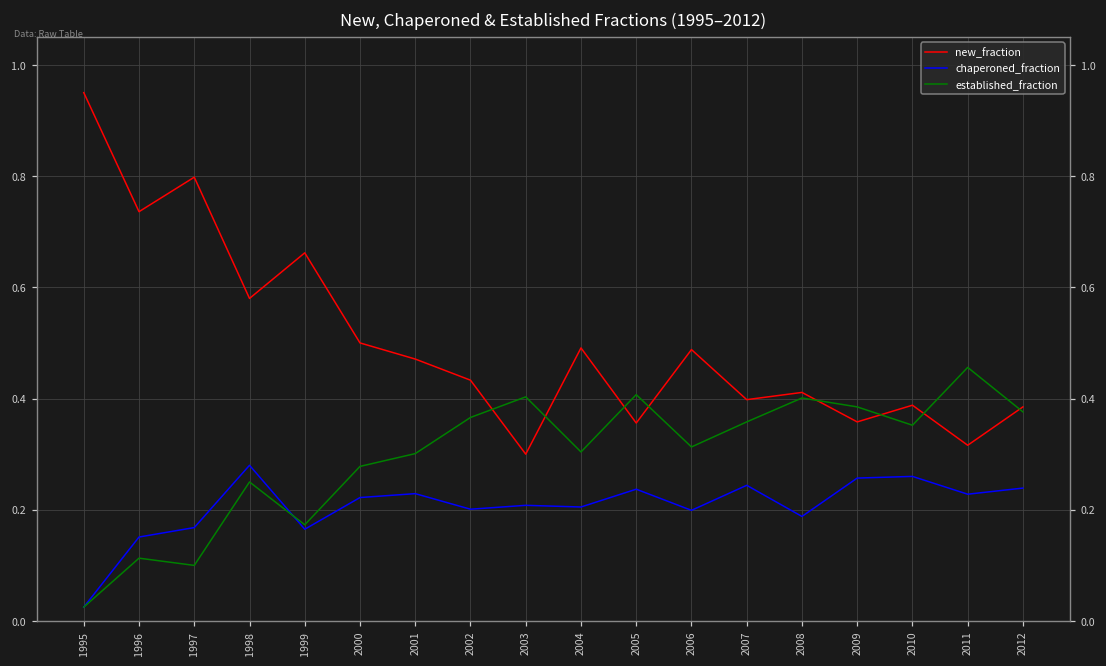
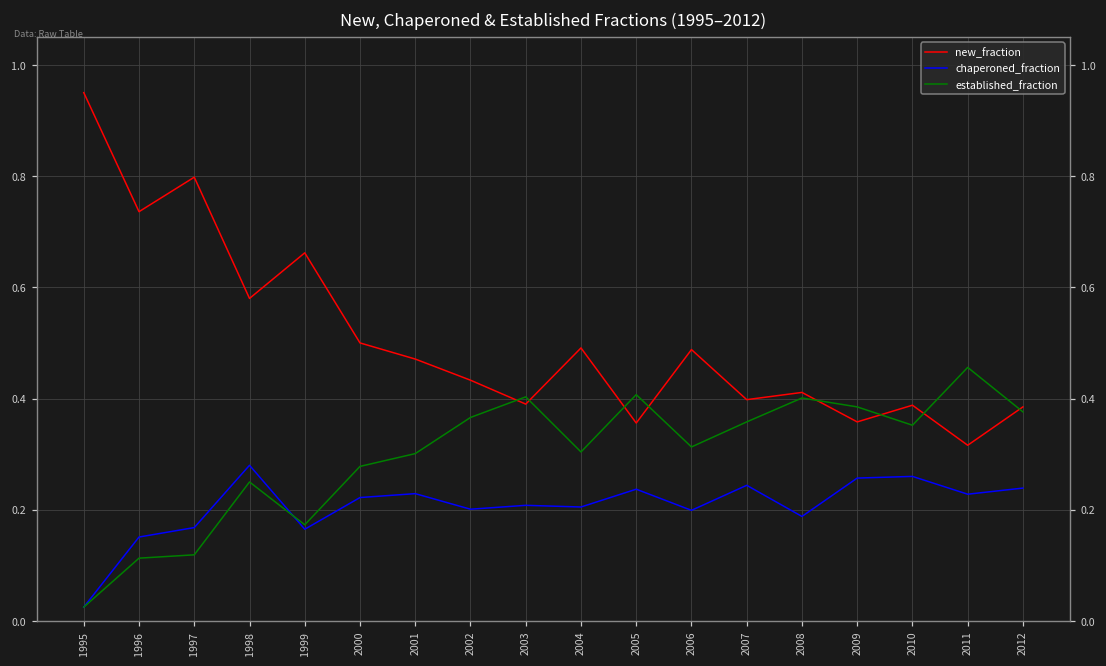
  {
    "new_fraction": {
      "1995": 0.95,
      "1996": 0.74,
      "1997": 0.80,
      "1998": 0.58,
      "1999": 0.66,
      "2000": 0.50,
      "2001": 0.47,
      "2002": 0.43,
-     "2003": 0.30,
+     "2003": 0.39,
      "2004": 0.49,
      "2005": 0.36,
      "2006": 0.49,
      "2007": 0.40,
      "2008": 0.41,
      "2009": 0.36,
      "2010": 0.39,
      "2011": 0.32,
      "2012": 0.39
    },
    "chaperoned_fraction": {
      "1996": 0.15,
      "1997": 0.17,
      "1998": 0.28,
      "1999": 0.17,
      "2000": 0.22,
      "2001": 0.23,
      "2002": 0.20,
      "2003": 0.21,
      "2004": 0.21,
      "2005": 0.24,
      "2006": 0.20,
      "2007": 0.24,
      "2008": 0.19,
      "2009": 0.26,
      "2010": 0.26,
      "2011": 0.23,
      "2012": 0.24
    },
    "established_fraction": {
      "1996": 0.11,
-     "1997": 0.10,
+     "1997": 0.12,
      "1998": 0.25,
      "1999": 0.17,
      "2000": 0.28,
      "2001": 0.30,
      "2002": 0.37,
      "2003": 0.40,
      "2004": 0.30,
      "2005": 0.41,
      "2006": 0.31,
      "2007": 0.36,
      "2008": 0.40,
      "2009": 0.39,
      "2010": 0.35,
      "2011": 0.46,
      "2012": 0.38
    }
  }
